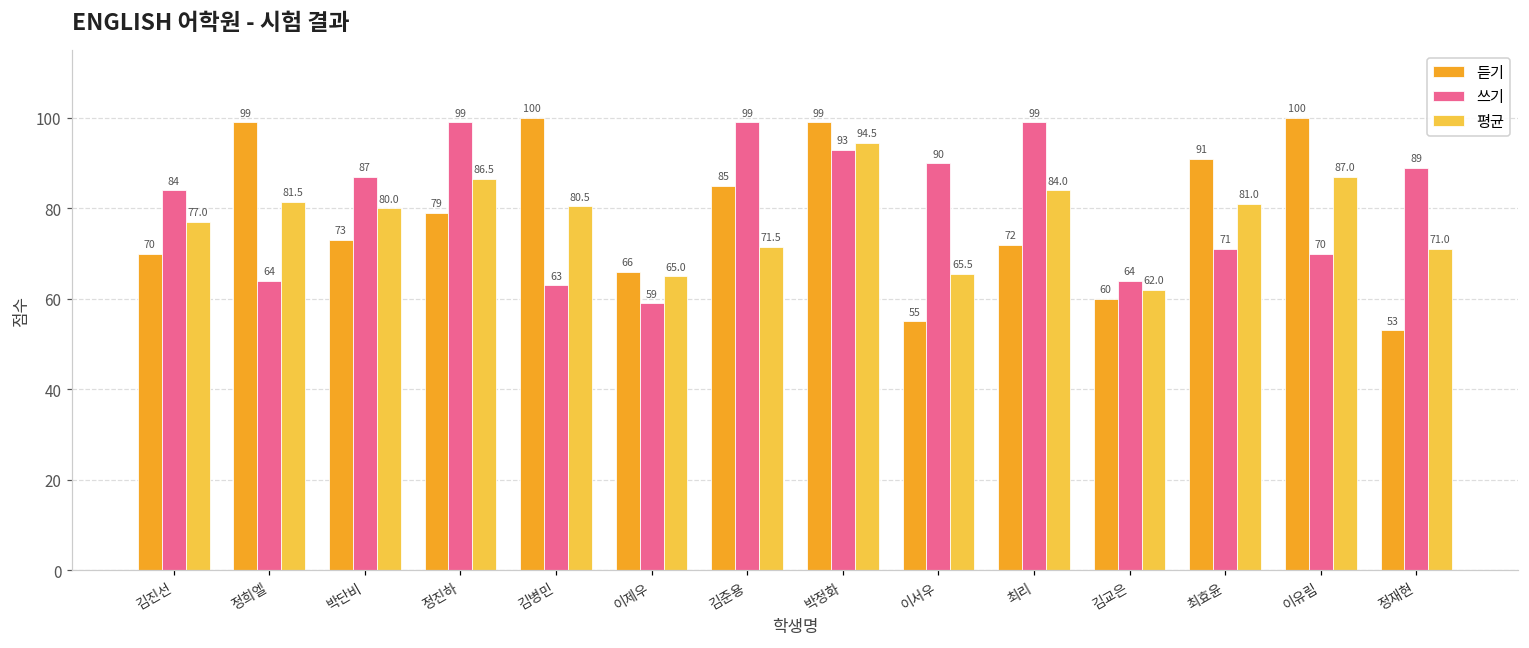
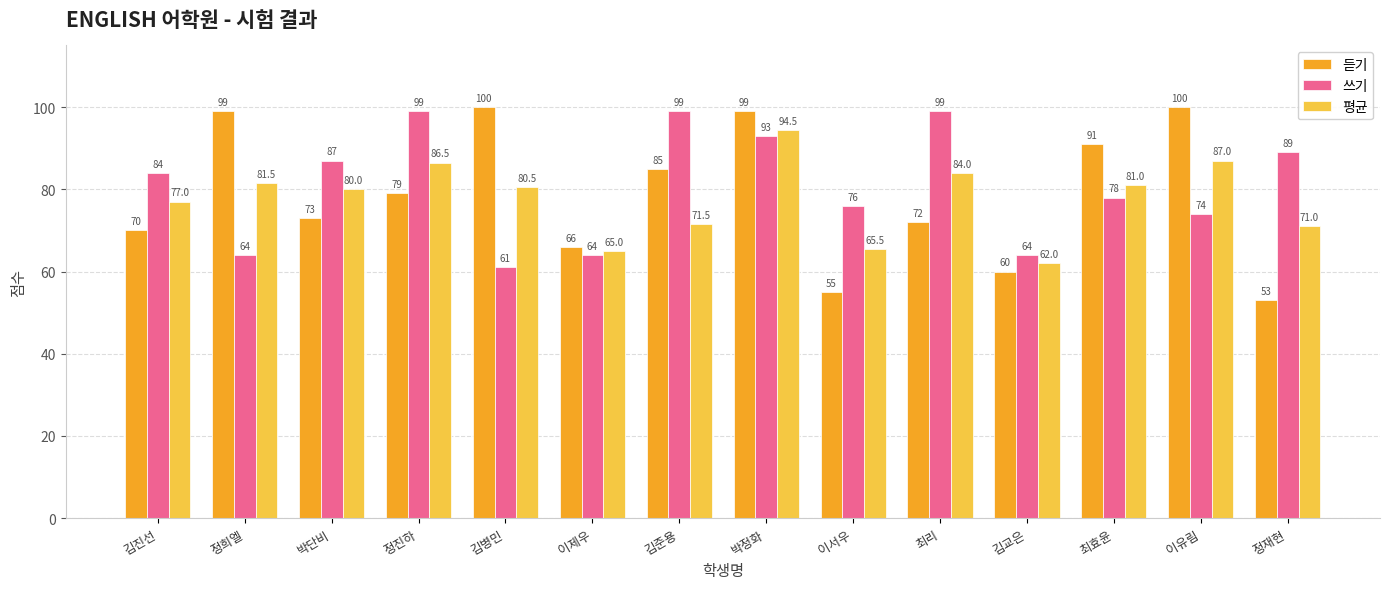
  {
    "쓰기": {
      "김진선": 84,
      "정희엘": 64,
      "박단비": 87,
      "정진하": 99,
-     "김병민": 63,
-     "이제우": 59,
+     "김병민": 61,
+     "이제우": 64,
      "김준용": 99,
      "박정화": 93,
-     "이서우": 90,
+     "이서우": 76,
      "최리": 99,
      "김교은": 64,
-     "최효윤": 71,
-     "이유림": 70,
+     "최효윤": 78,
+     "이유림": 74,
      "정재현": 89
    }
  }
